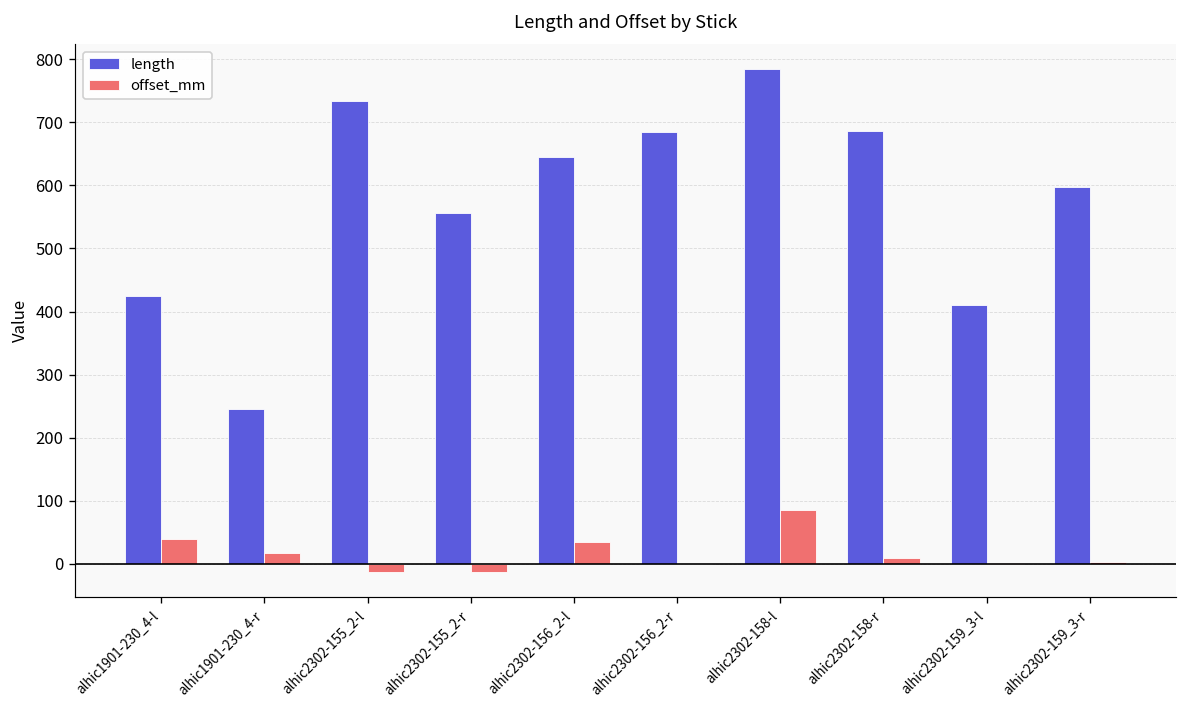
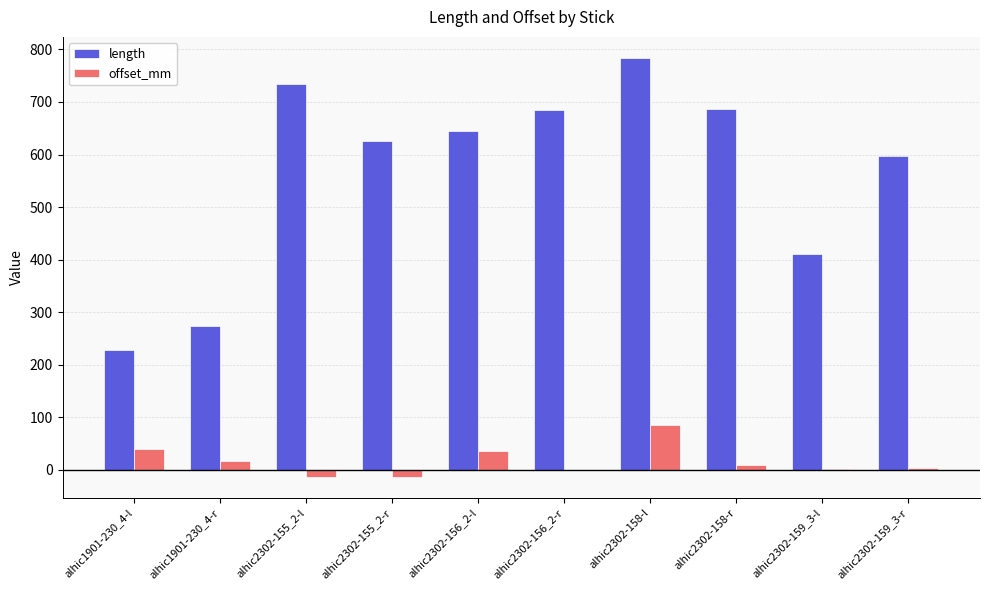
  {
    "length": {
-     "alhic1901-230_4-l": 420,
-     "alhic1901-230_4-r": 250,
+     "alhic1901-230_4-l": 230,
+     "alhic1901-230_4-r": 270,
      "alhic2302-155_2-l": 730,
-     "alhic2302-155_2-r": 560,
+     "alhic2302-155_2-r": 630,
      "alhic2302-156_2-l": 650,
      "alhic2302-156_2-r": 680,
      "alhic2302-158-l": 780,
      "alhic2302-158-r": 690,
      "alhic2302-159_3-l": 410,
      "alhic2302-159_3-r": 600
    },
    "offset_mm": {
      "alhic1901-230_4-l": 40,
      "alhic1901-230_4-r": 20,
      "alhic2302-155_2-l": -10,
      "alhic2302-155_2-r": -10,
      "alhic2302-156_2-l": 40,
      "alhic2302-156_2-r": 0,
      "alhic2302-158-l": 90,
      "alhic2302-158-r": 10
    }
  }
